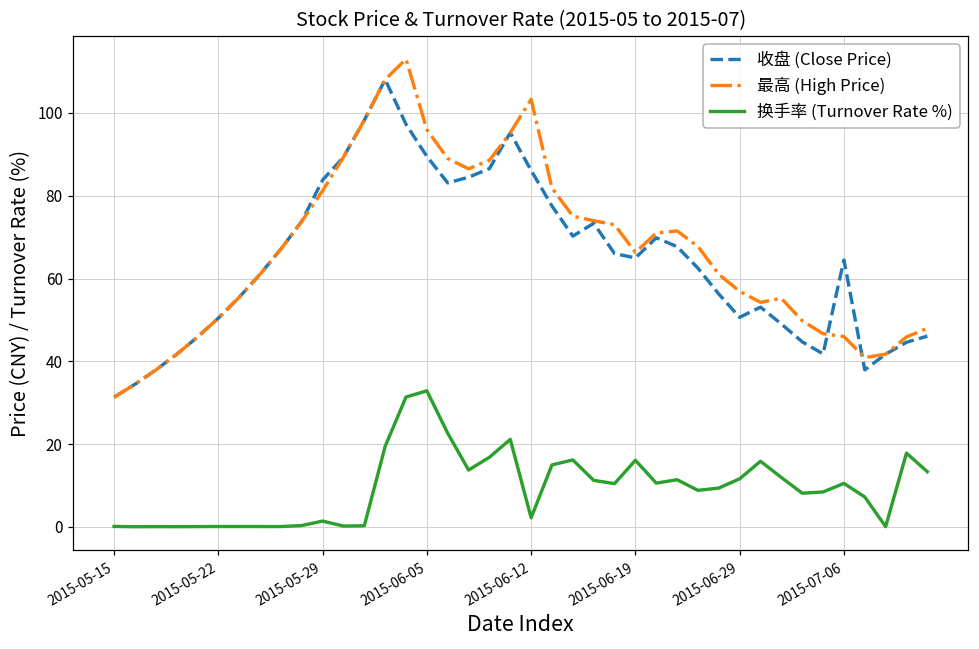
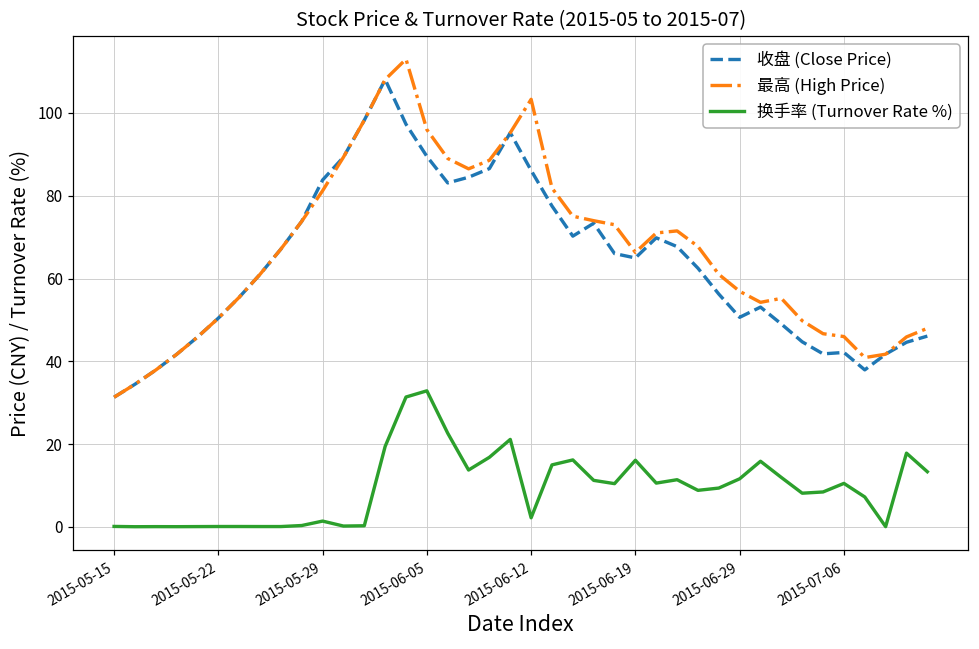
  {
    "收盘 (Close Price)": {
      "2015-05-29": 84,
      "2015-06-05": 90,
      "2015-06-12": 86,
      "2015-06-19": 65,
      "2015-06-29": 51,
-     "2015-07-06": 64
+     "2015-07-06": 42
    },
    "最高 (High Price)": {
      "2015-05-29": 81,
      "2015-06-05": 96,
      "2015-06-12": 103,
      "2015-06-19": 66,
      "2015-06-29": 57,
      "2015-07-06": 46
    },
    "换手率 (Turnover Rate %)": {
      "2015-05-15": 0,
      "2015-05-22": 0,
      "2015-05-29": 1,
      "2015-06-05": 33,
      "2015-06-12": 2,
      "2015-06-19": 16,
      "2015-06-29": 12,
      "2015-07-06": 10
    }
  }
